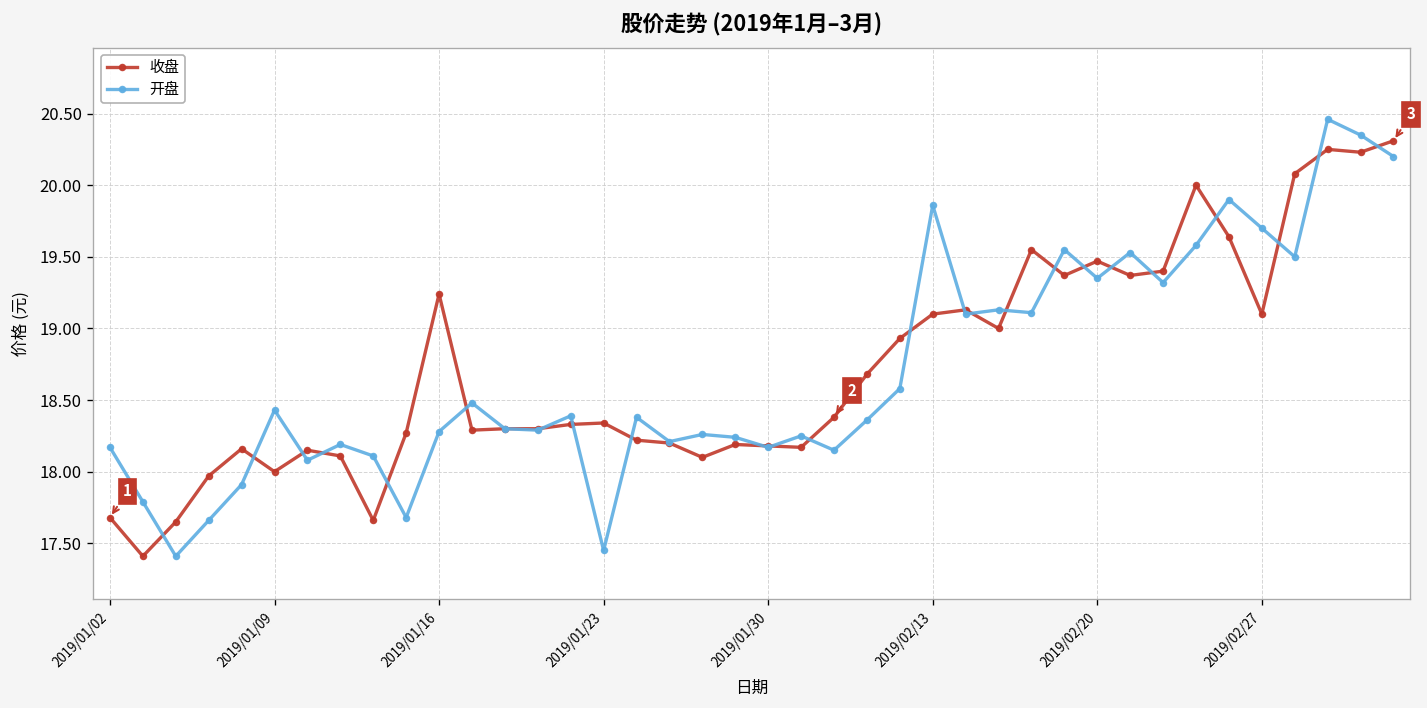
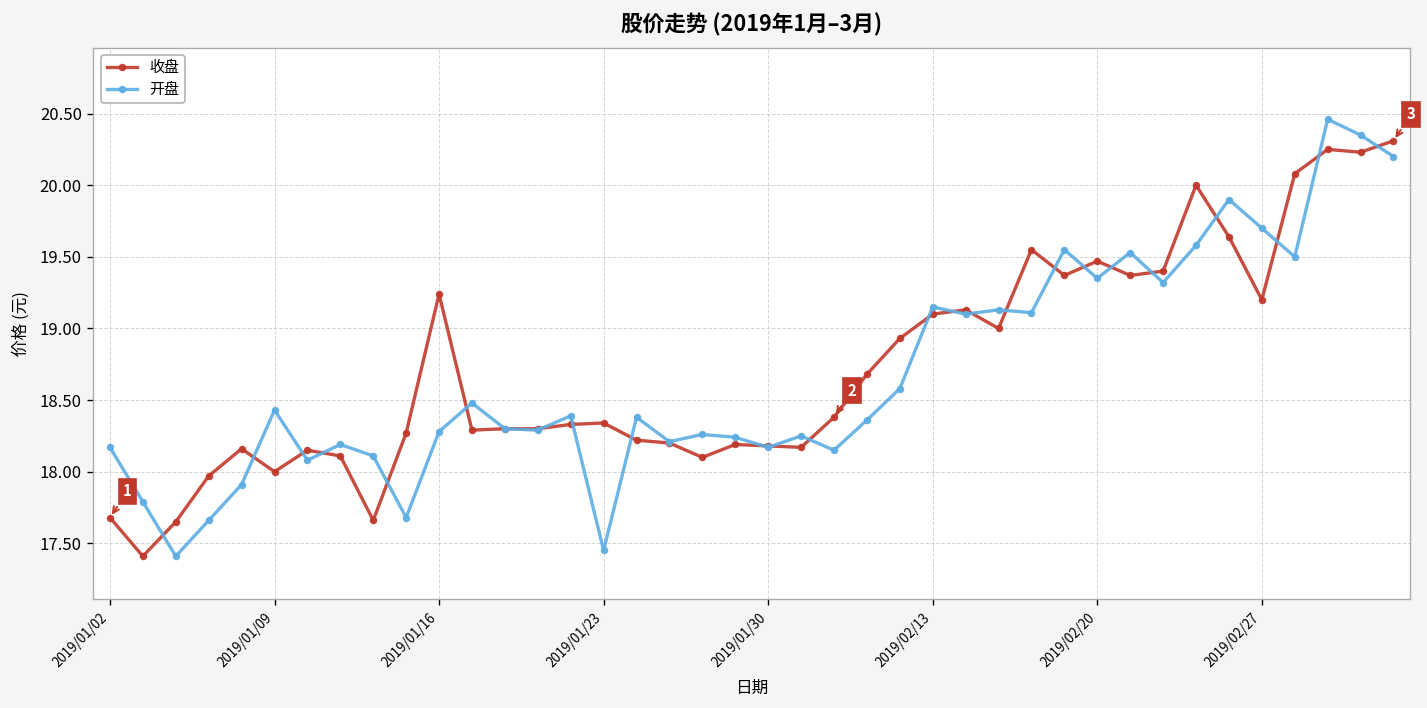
  {
    "收盘": {
      "2019/01/09": 18.0,
      "2019/01/16": 19.24,
      "2019/01/23": 18.34,
      "2019/02/13": 19.1,
      "2019/02/20": 19.47,
-     "2019/02/27": 19.1
+     "2019/02/27": 19.2
    },
    "开盘": {
      "2019/01/02": 18.17,
      "2019/01/09": 18.43,
      "2019/01/16": 18.28,
      "2019/01/23": 17.45,
-     "2019/02/13": 19.86,
+     "2019/02/13": 19.15,
      "2019/02/20": 19.35,
      "2019/02/27": 19.70
    }
  }
